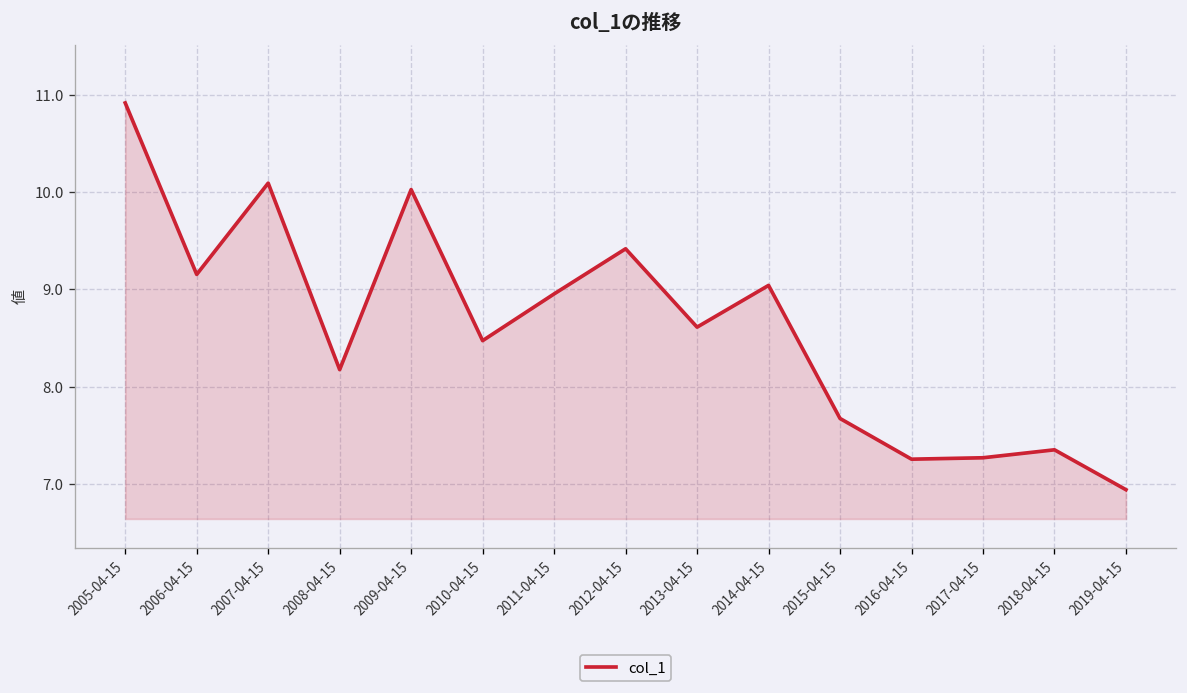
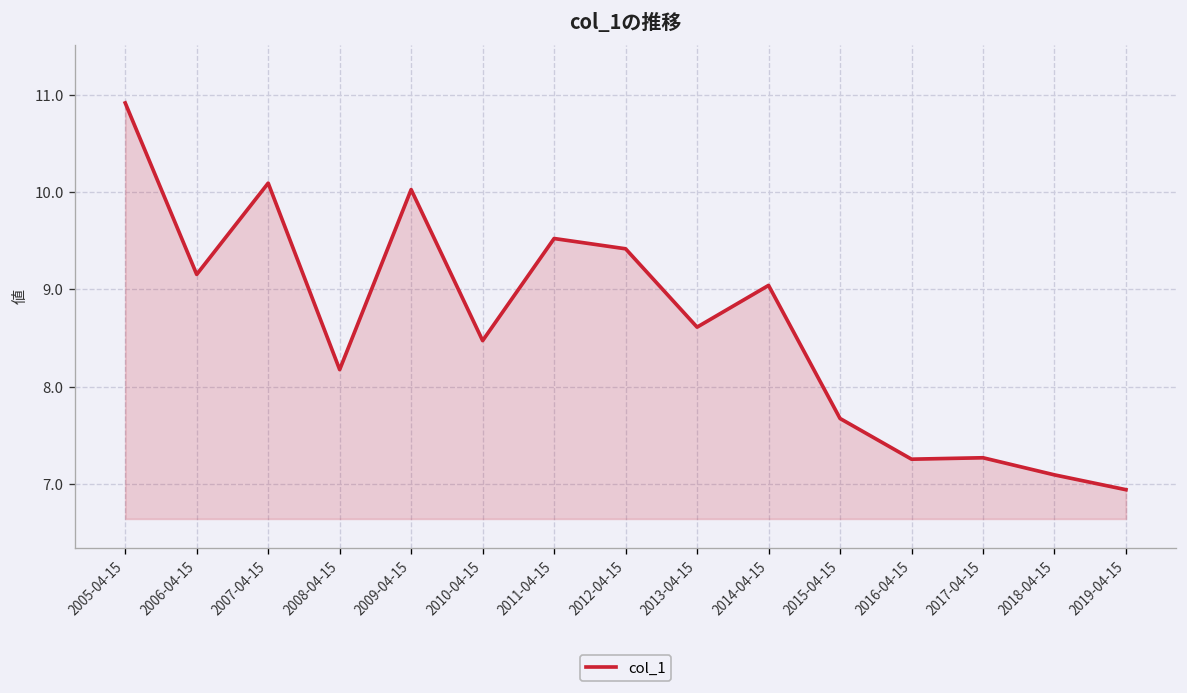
  {
    "2005-04-15": 10.9,
    "2006-04-15": 9.2,
    "2007-04-15": 10.1,
    "2008-04-15": 8.2,
    "2009-04-15": 10.0,
    "2010-04-15": 8.5,
-   "2011-04-15": 9.0,
+   "2011-04-15": 9.5,
    "2012-04-15": 9.4,
    "2013-04-15": 8.6,
    "2014-04-15": 9.0,
    "2015-04-15": 7.7,
    "2016-04-15": 7.3,
    "2017-04-15": 7.3,
-   "2018-04-15": 7.4,
+   "2018-04-15": 7.1,
    "2019-04-15": 6.9
  }
